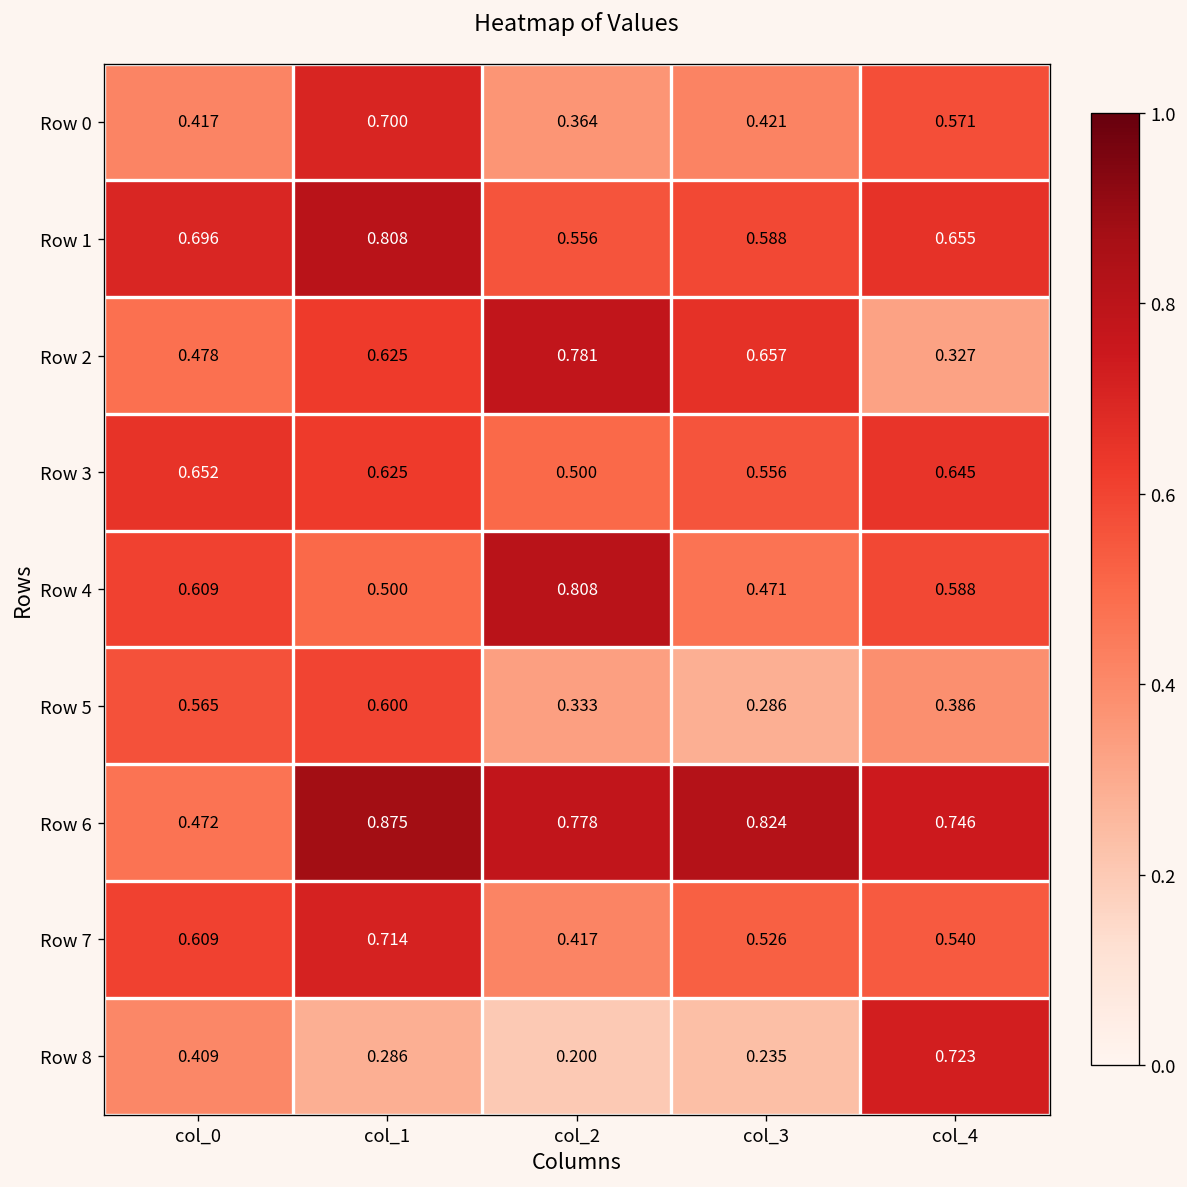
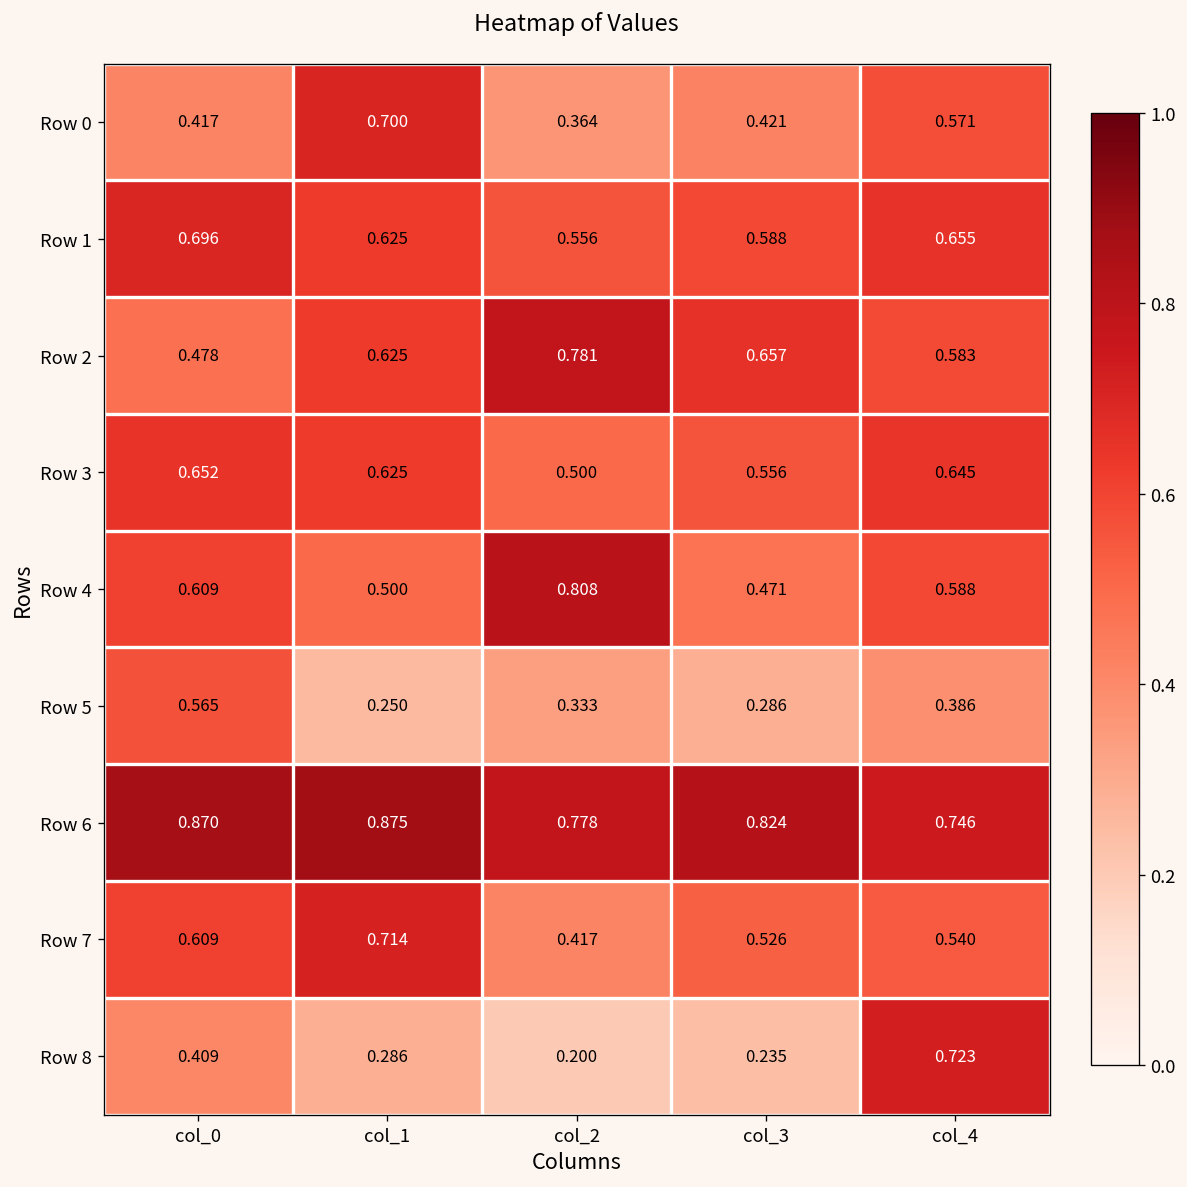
  {
    "Row 0": {
      "col_0": 0.417,
      "col_1": 0.700,
      "col_2": 0.364,
      "col_3": 0.421,
      "col_4": 0.571
    },
    "Row 1": {
      "col_0": 0.696,
-     "col_1": 0.808,
+     "col_1": 0.625,
      "col_2": 0.556,
      "col_3": 0.588,
      "col_4": 0.655
    },
    "Row 2": {
      "col_0": 0.478,
      "col_1": 0.625,
      "col_2": 0.781,
      "col_3": 0.657,
-     "col_4": 0.327
+     "col_4": 0.583
    },
    "Row 3": {
      "col_0": 0.652,
      "col_1": 0.625,
      "col_2": 0.500,
      "col_3": 0.556,
      "col_4": 0.645
    },
    "Row 4": {
      "col_0": 0.609,
      "col_1": 0.500,
      "col_2": 0.808,
      "col_3": 0.471,
      "col_4": 0.588
    },
    "Row 5": {
      "col_0": 0.565,
-     "col_1": 0.600,
+     "col_1": 0.250,
      "col_2": 0.333,
      "col_3": 0.286,
      "col_4": 0.386
    },
    "Row 6": {
-     "col_0": 0.472,
+     "col_0": 0.870,
      "col_1": 0.875,
      "col_2": 0.778,
      "col_3": 0.824,
      "col_4": 0.746
    },
    "Row 7": {
      "col_0": 0.609,
      "col_1": 0.714,
      "col_2": 0.417,
      "col_3": 0.526,
      "col_4": 0.540
    },
    "Row 8": {
      "col_0": 0.409,
      "col_1": 0.286,
      "col_2": 0.200,
      "col_3": 0.235,
      "col_4": 0.723
    }
  }
